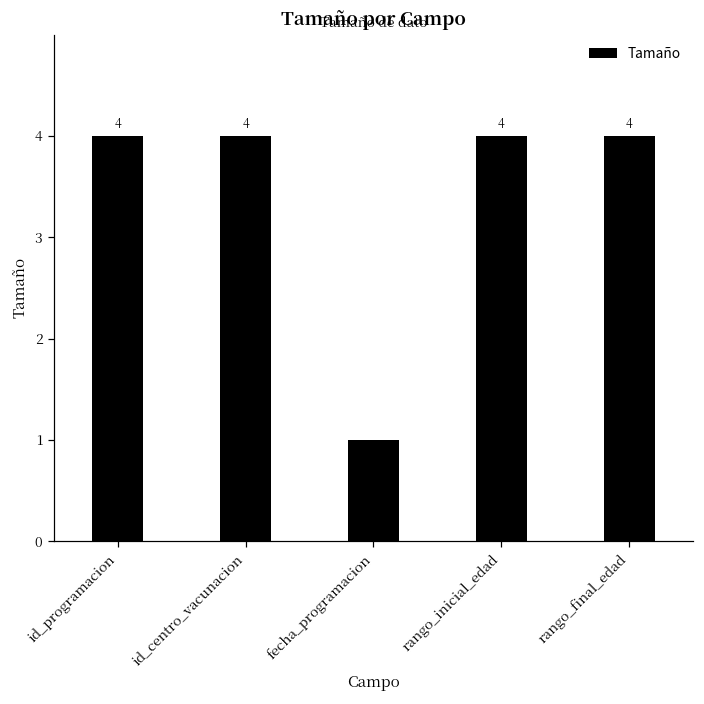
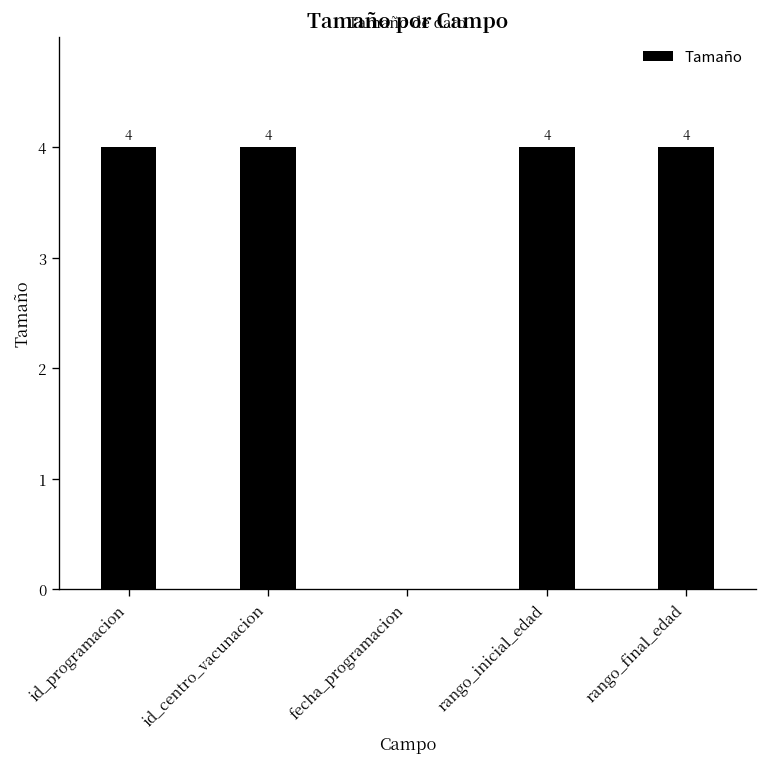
  {
-   "fecha_programacion": 1
+   "fecha_programacion": 0
  }
